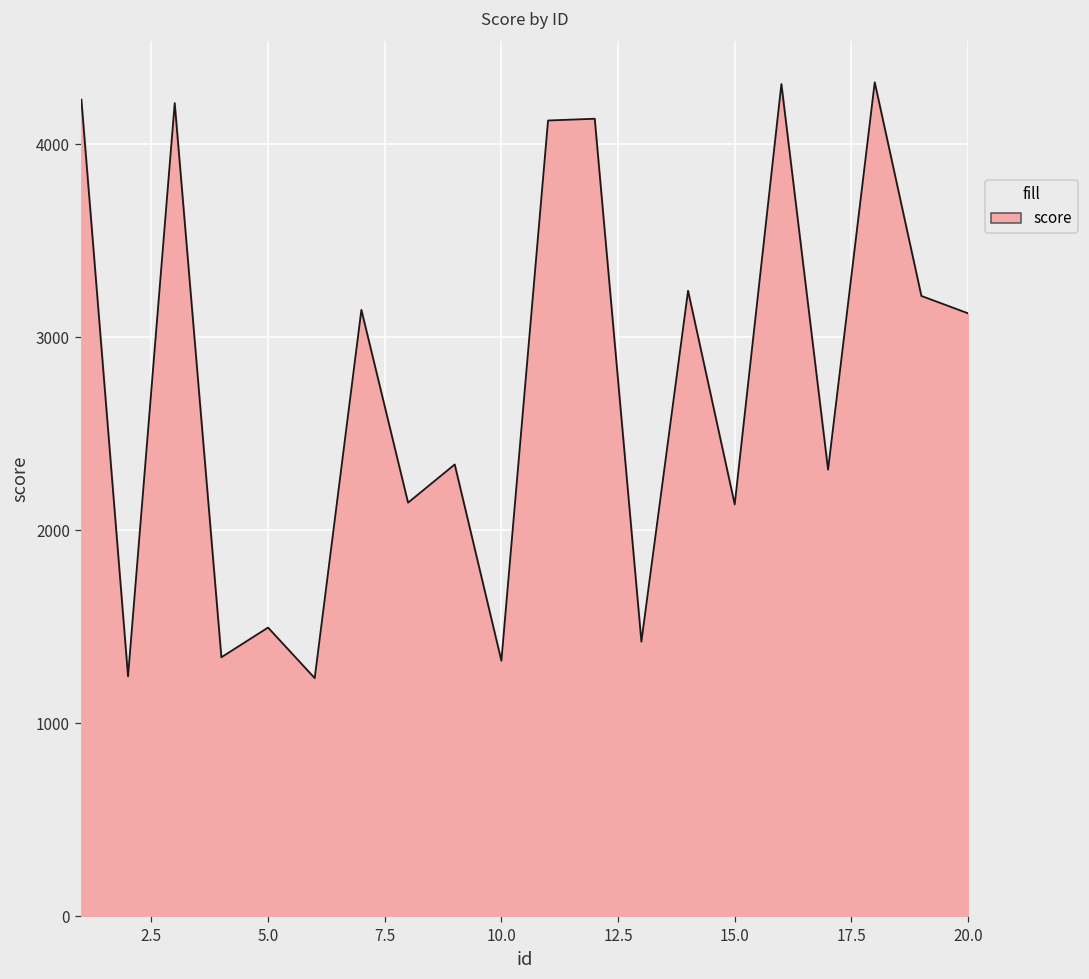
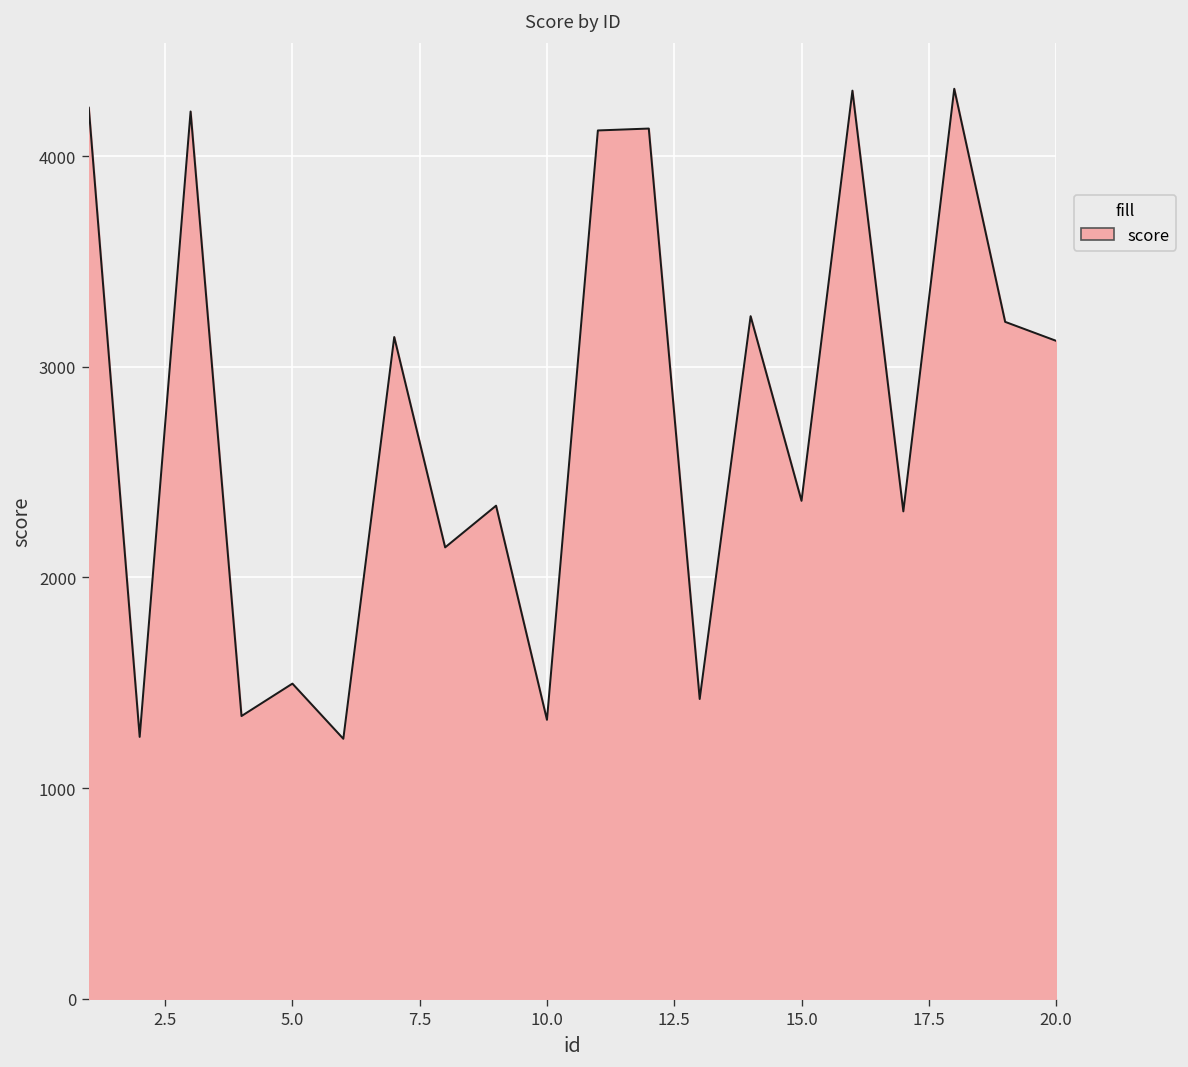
  {
    "5.0": 1500,
    "10.0": 1320,
-   "15.0": 2130,
+   "15.0": 2360,
    "20.0": 3120
  }
